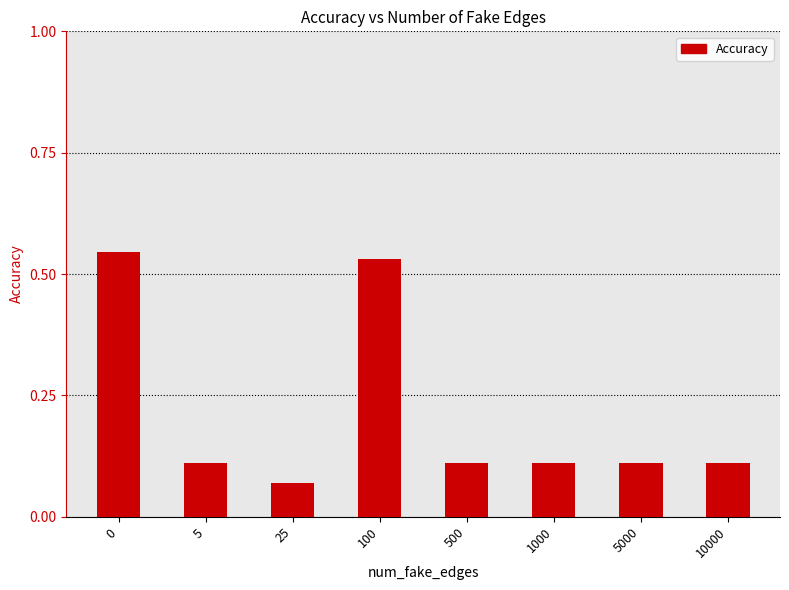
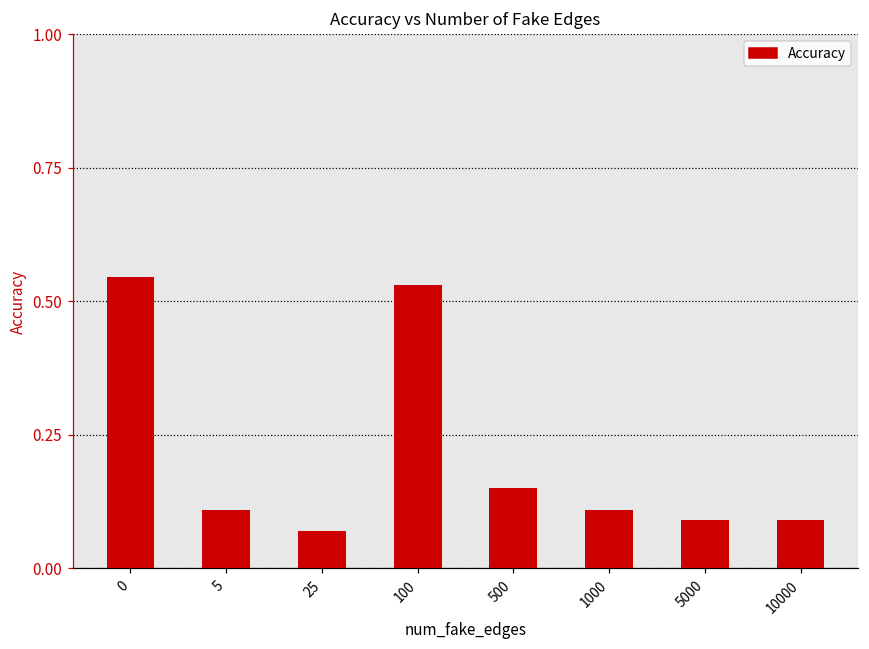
  {
    "0": 0.55,
    "5": 0.11,
    "25": 0.07,
    "100": 0.53,
-   "500": 0.11,
+   "500": 0.15,
    "1000": 0.11,
-   "5000": 0.11,
-   "10000": 0.11
+   "5000": 0.09,
+   "10000": 0.09
  }
